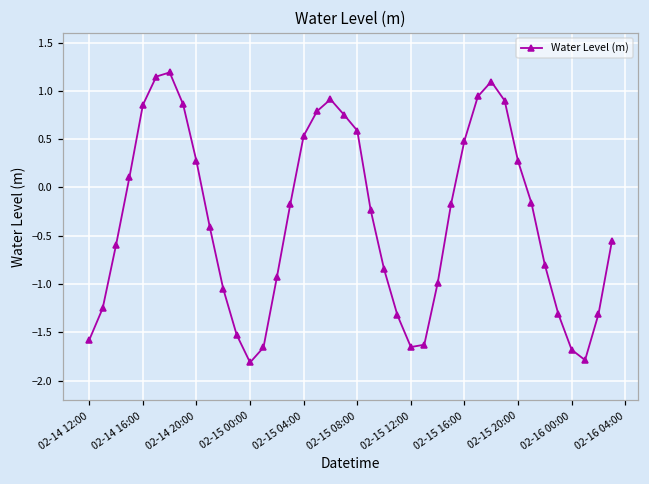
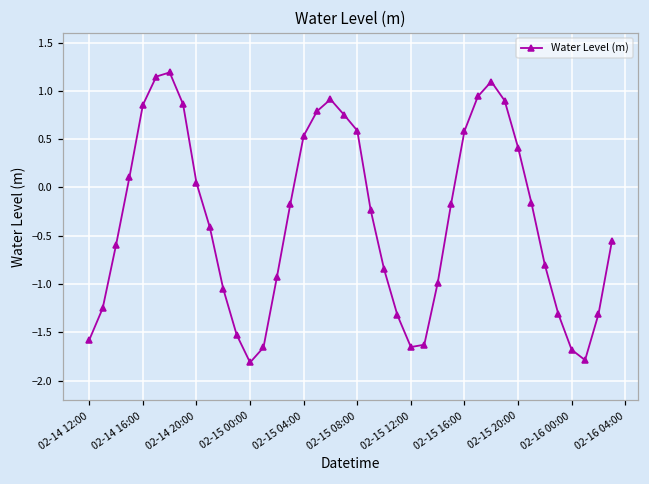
  {
    "02-14 12:00": -1.6,
    "02-14 16:00": 0.9,
-   "02-14 20:00": 0.3,
+   "02-14 20:00": 0.0,
    "02-15 00:00": -1.8,
    "02-15 04:00": 0.5,
    "02-15 08:00": 0.6,
    "02-15 12:00": -1.7,
-   "02-15 16:00": 0.5,
-   "02-15 20:00": 0.3,
+   "02-15 16:00": 0.6,
+   "02-15 20:00": 0.4,
    "02-16 00:00": -1.7
  }
